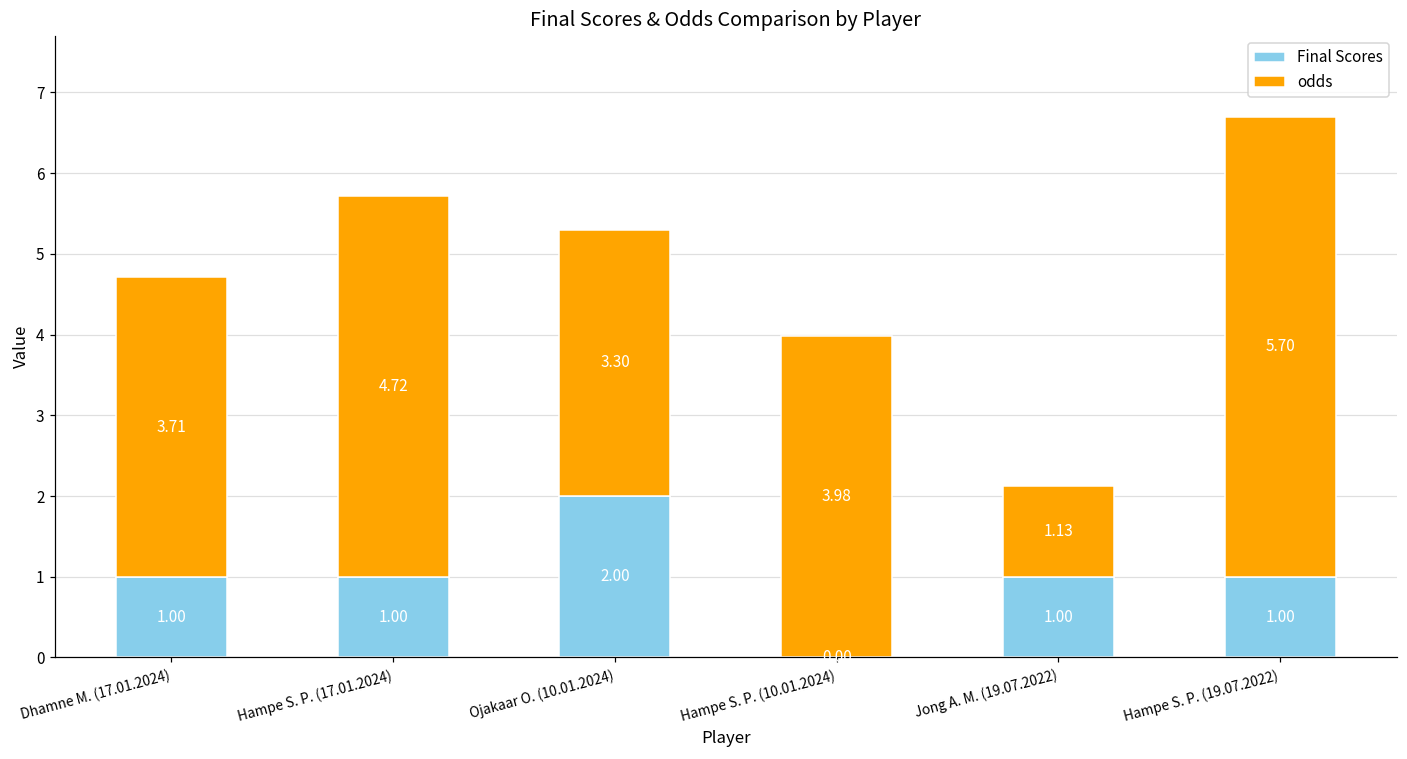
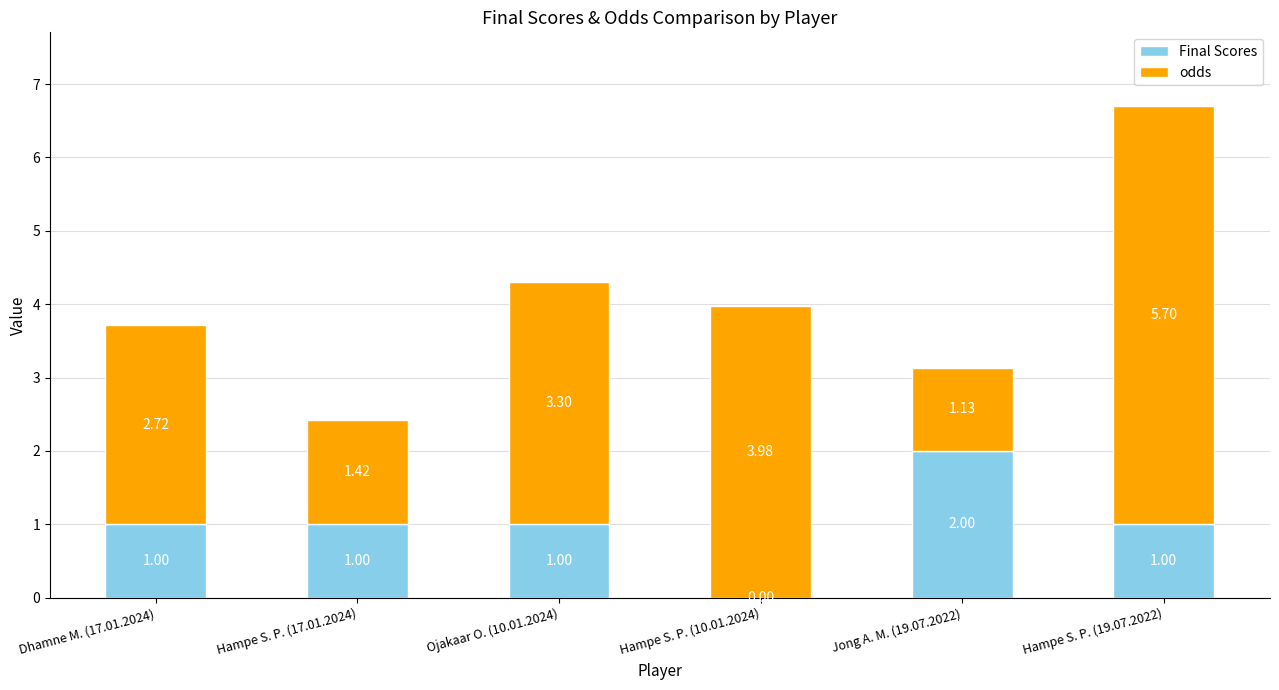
  {
    "Final Scores": {
      "Dhamne M. (17.01.2024)": 1.00,
      "Hampe S. P. (17.01.2024)": 1.00,
-     "Ojakaar O. (10.01.2024)": 2.00,
+     "Ojakaar O. (10.01.2024)": 1.00,
      "Hampe S. P. (10.01.2024)": 0.00,
-     "Jong A. M. (19.07.2022)": 1.00,
+     "Jong A. M. (19.07.2022)": 2.00,
      "Hampe S. P. (19.07.2022)": 1.00
    },
    "odds": {
-     "Dhamne M. (17.01.2024)": 3.71,
-     "Hampe S. P. (17.01.2024)": 4.72,
+     "Dhamne M. (17.01.2024)": 2.72,
+     "Hampe S. P. (17.01.2024)": 1.42,
      "Ojakaar O. (10.01.2024)": 3.30,
      "Hampe S. P. (10.01.2024)": 3.98,
      "Jong A. M. (19.07.2022)": 1.13,
      "Hampe S. P. (19.07.2022)": 5.70
    }
  }
